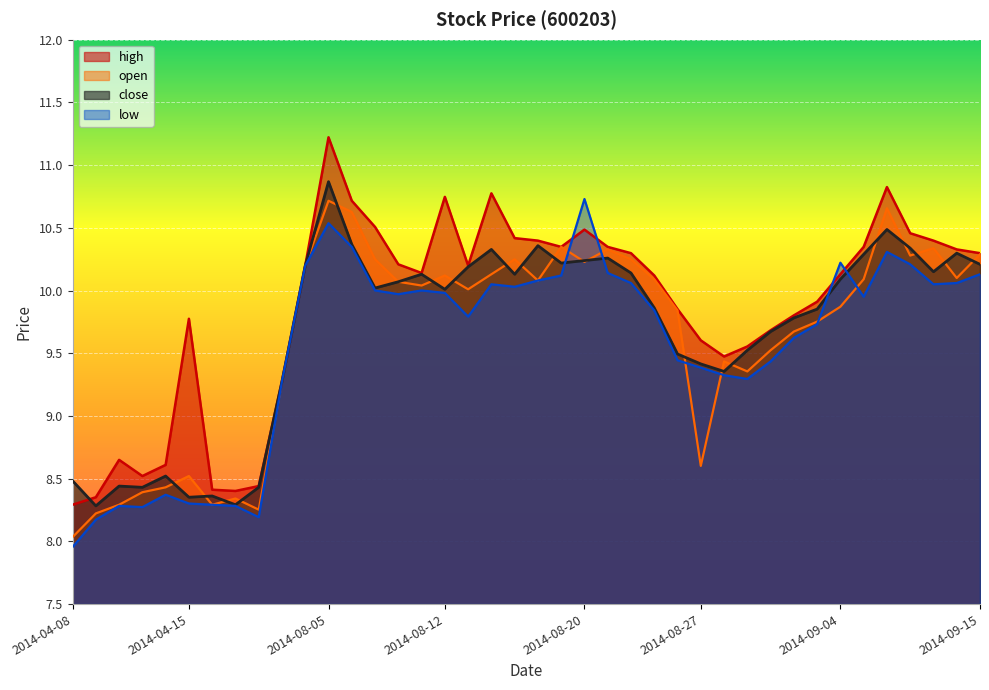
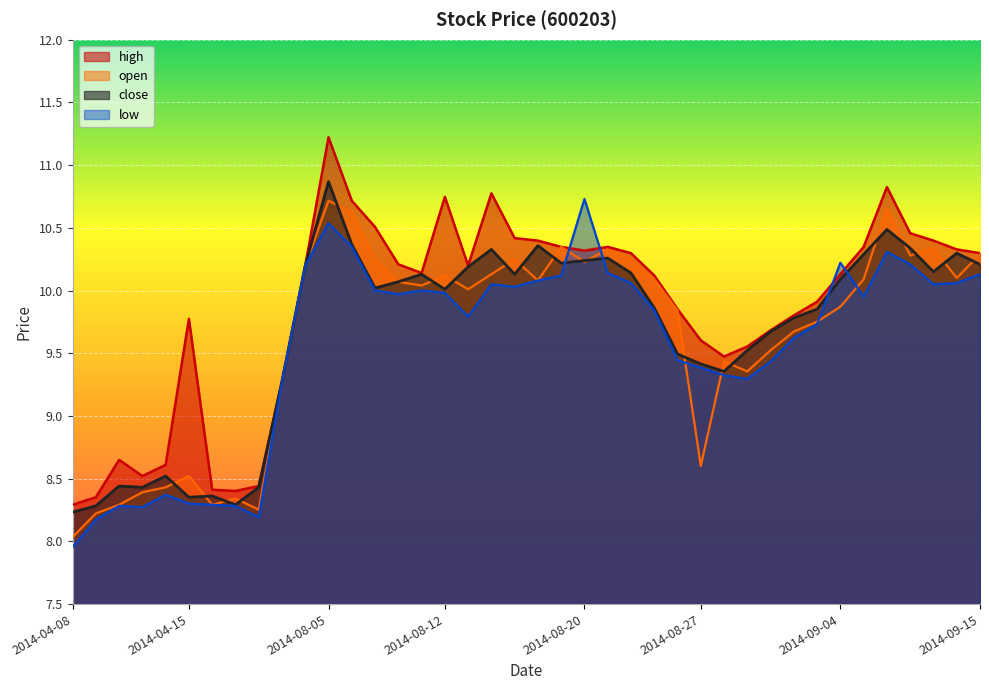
  {
    "high": {
      "2014-04-08": 8.29,
      "2014-04-15": 9.78,
      "2014-08-05": 11.22,
      "2014-08-12": 10.75,
-     "2014-08-20": 10.49,
+     "2014-08-20": 10.32,
      "2014-08-27": 9.60,
      "2014-09-04": 10.13
    },
    "open": {
      "2014-04-08": 8.03,
      "2014-04-15": 8.52,
      "2014-08-05": 10.72,
      "2014-08-12": 10.12,
      "2014-08-27": 8.60,
      "2014-09-04": 9.87
    },
    "close": {
-     "2014-04-08": 8.48,
+     "2014-04-08": 8.23,
      "2014-04-15": 8.35,
      "2014-08-05": 10.87,
      "2014-08-12": 10.01,
      "2014-08-27": 9.42,
      "2014-09-04": 10.09,
      "2014-09-15": 10.21
    },
    "low": {
      "2014-04-08": 7.96,
      "2014-04-15": 8.30,
      "2014-08-05": 10.54,
      "2014-08-12": 9.98,
      "2014-08-20": 10.73,
      "2014-08-27": 9.39,
      "2014-09-04": 10.22,
      "2014-09-15": 10.13
    }
  }
